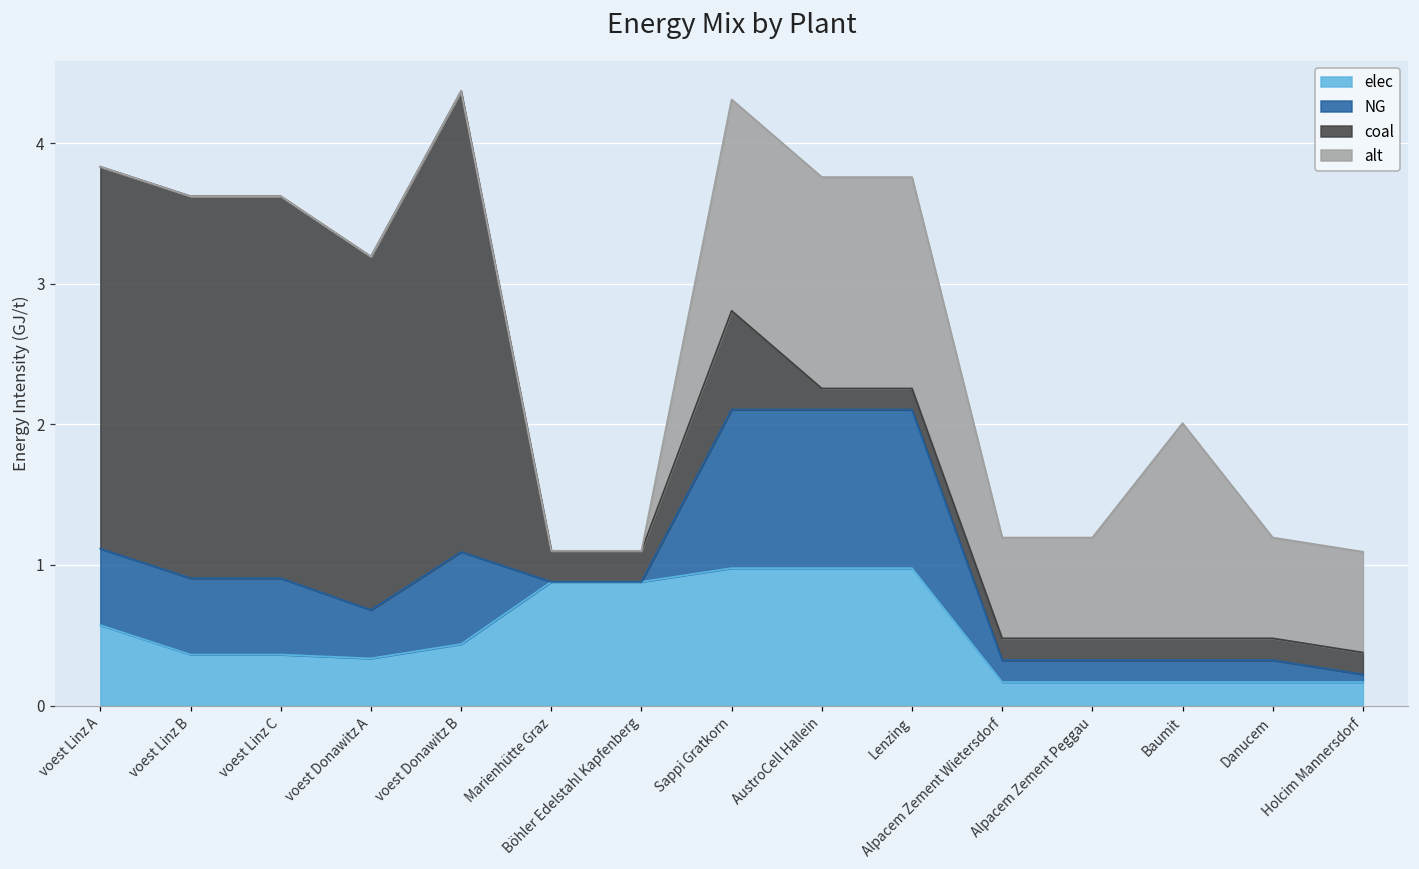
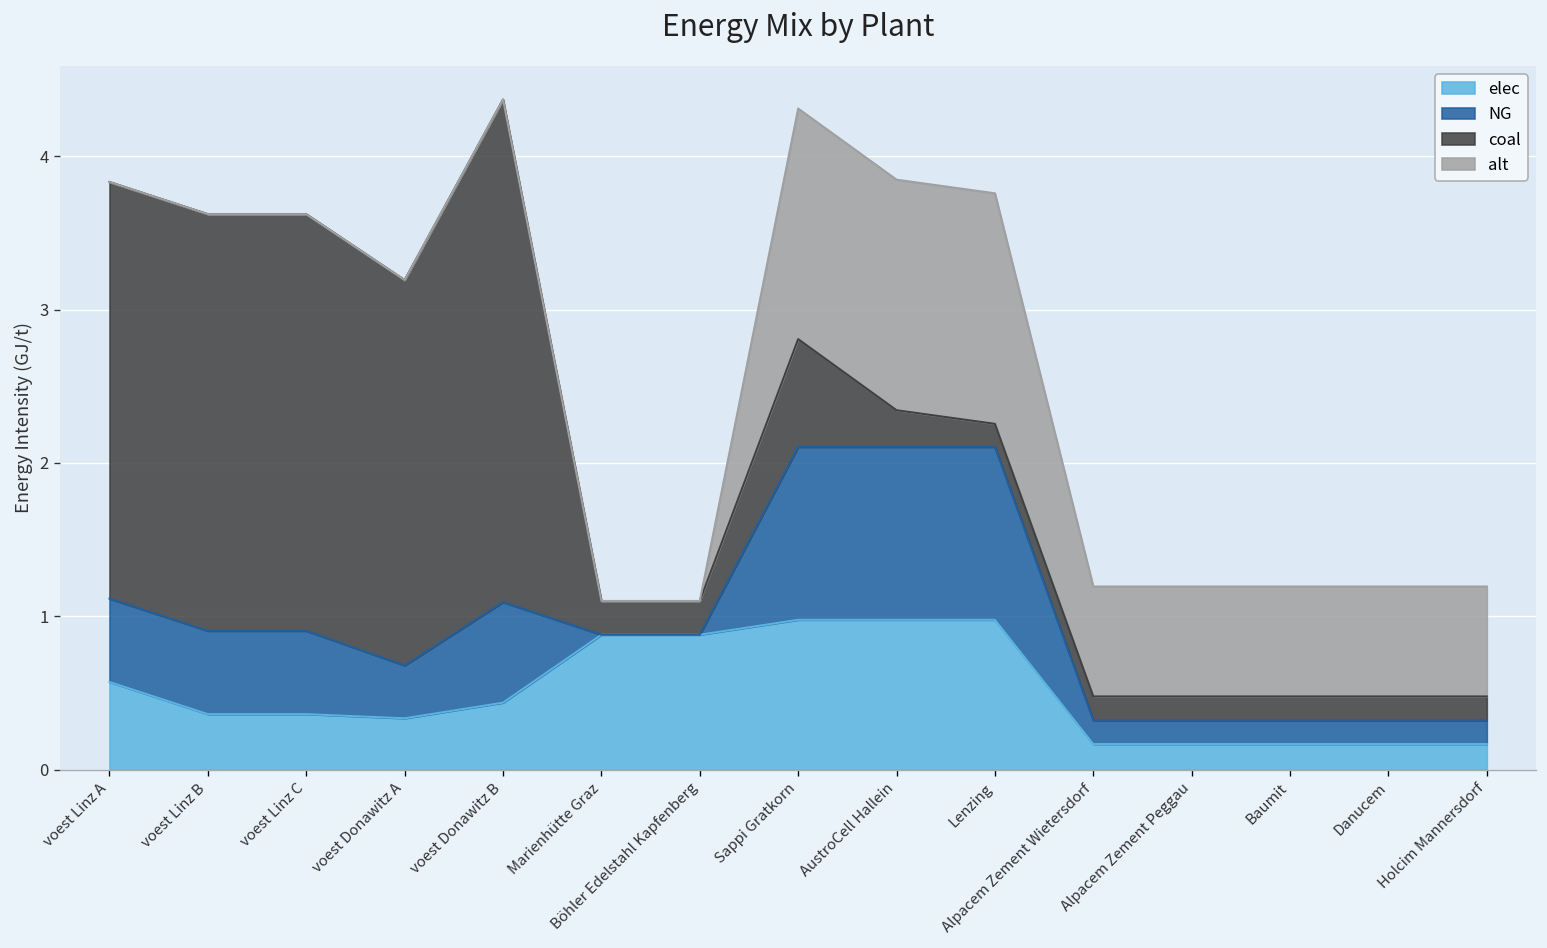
  {
    "elec": {
      "voest Linz A": 0.57,
      "voest Linz B": 0.36,
      "voest Linz C": 0.36,
      "voest Donawitz A": 0.34,
      "voest Donawitz B": 0.44,
      "Sappi Gratkorn": 0.98,
      "AustroCell Hallein": 0.98,
      "Lenzing": 0.98,
      "Alpacem Zement Wietersdorf": 0.17,
      "Alpacem Zement Peggau": 0.17,
      "Baumit": 0.17,
      "Danucem": 0.17,
      "Holcim Mannersdorf": 0.17
    },
    "NG": {
      "voest Linz A": 0.54,
      "voest Linz B": 0.54,
      "voest Linz C": 0.54,
      "voest Donawitz A": 0.34,
      "voest Donawitz B": 0.66,
      "Sappi Gratkorn": 1.13,
      "AustroCell Hallein": 1.13,
      "Lenzing": 1.13,
      "Alpacem Zement Wietersdorf": 0.16,
      "Alpacem Zement Peggau": 0.16,
      "Baumit": 0.16,
      "Danucem": 0.16,
-     "Holcim Mannersdorf": 0.05
+     "Holcim Mannersdorf": 0.16
    },
    "coal": {
      "Sappi Gratkorn": 0.70,
-     "AustroCell Hallein": 0.15,
+     "AustroCell Hallein": 0.24,
      "Lenzing": 0.15,
      "Alpacem Zement Wietersdorf": 0.16,
      "Alpacem Zement Peggau": 0.16,
      "Baumit": 0.16,
      "Danucem": 0.16,
      "Holcim Mannersdorf": 0.16
    },
    "alt": {
      "Sappi Gratkorn": 1.50,
      "AustroCell Hallein": 1.50,
      "Lenzing": 1.50,
      "Alpacem Zement Wietersdorf": 0.72,
      "Alpacem Zement Peggau": 0.72,
-     "Baumit": 1.53,
+     "Baumit": 0.72,
      "Danucem": 0.72,
      "Holcim Mannersdorf": 0.72
    }
  }
